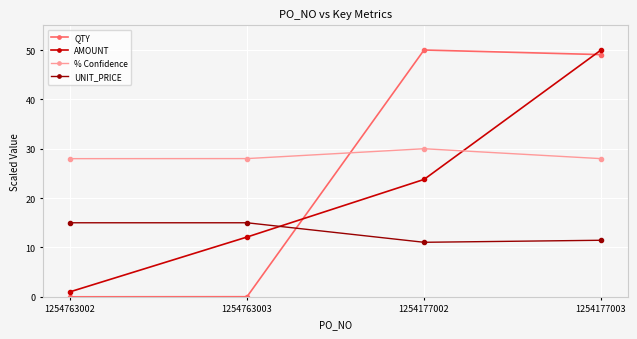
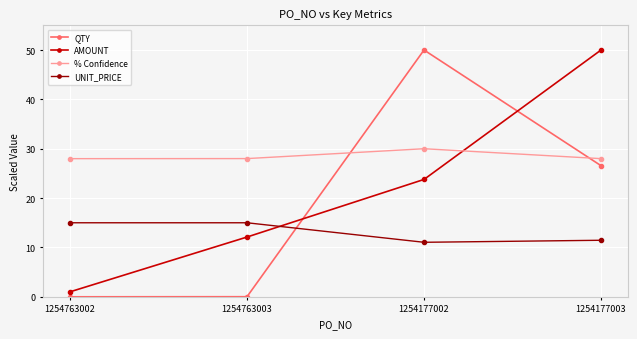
  {
    "QTY": {
      "1254763002": 0,
      "1254763003": 0,
      "1254177002": 50,
-     "1254177003": 49
+     "1254177003": 27
    },
    "% Confidence": {
      "1254763002": 28,
      "1254763003": 28,
      "1254177002": 30,
      "1254177003": 28
    }
  }
